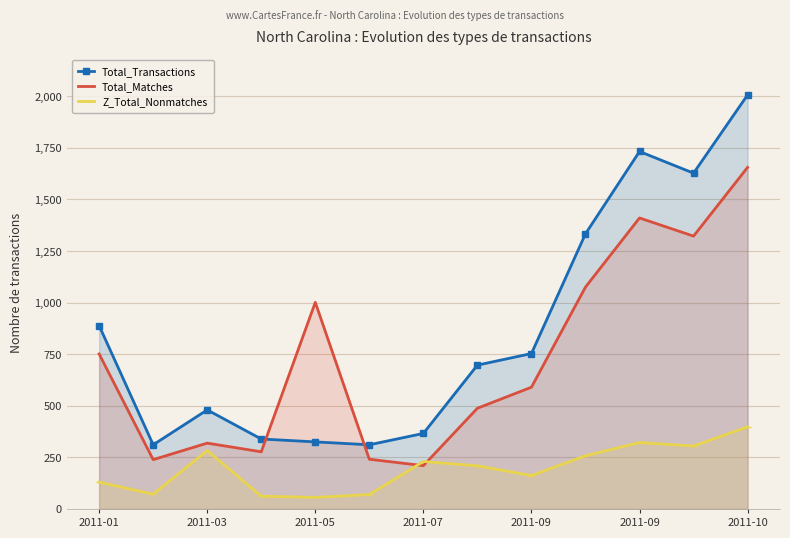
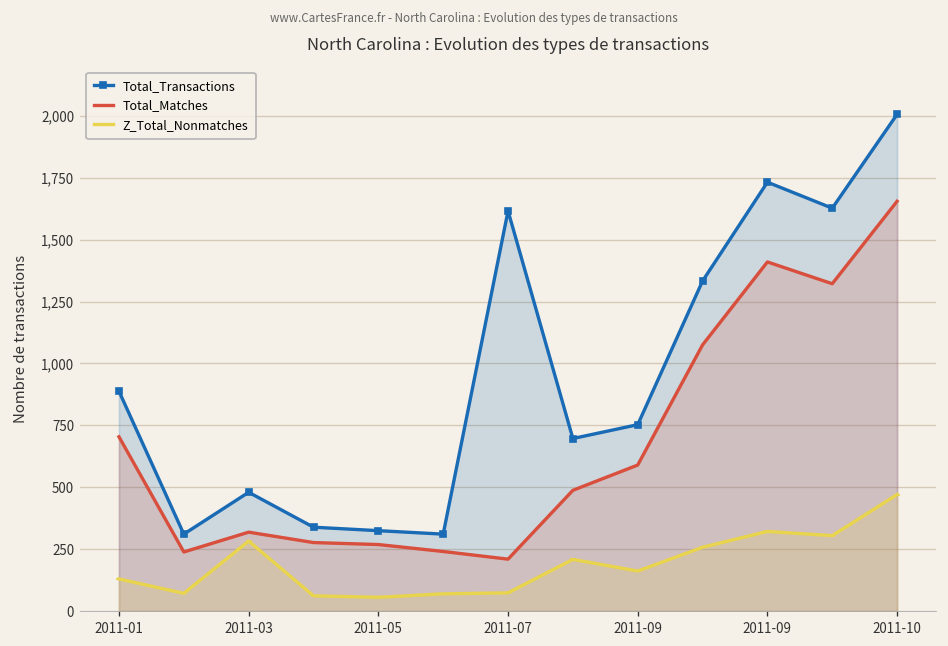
  {
    "Total_Transactions": {
      "2011-01": "890",
      "2011-03": "480",
      "2011-05": "330",
-     "2011-07": "370",
+     "2011-07": "1,620",
      "2011-10": "2,010"
    },
    "Total_Matches": {
-     "2011-01": "750",
+     "2011-01": "700",
      "2011-03": "320",
-     "2011-05": "1,000",
+     "2011-05": "270",
      "2011-07": "210",
      "2011-10": "1,660"
    },
    "Z_Total_Nonmatches": {
      "2011-01": "130",
      "2011-03": "280",
      "2011-05": "60",
-     "2011-07": "230",
-     "2011-10": "400"
+     "2011-07": "70",
+     "2011-10": "470"
    }
  }
